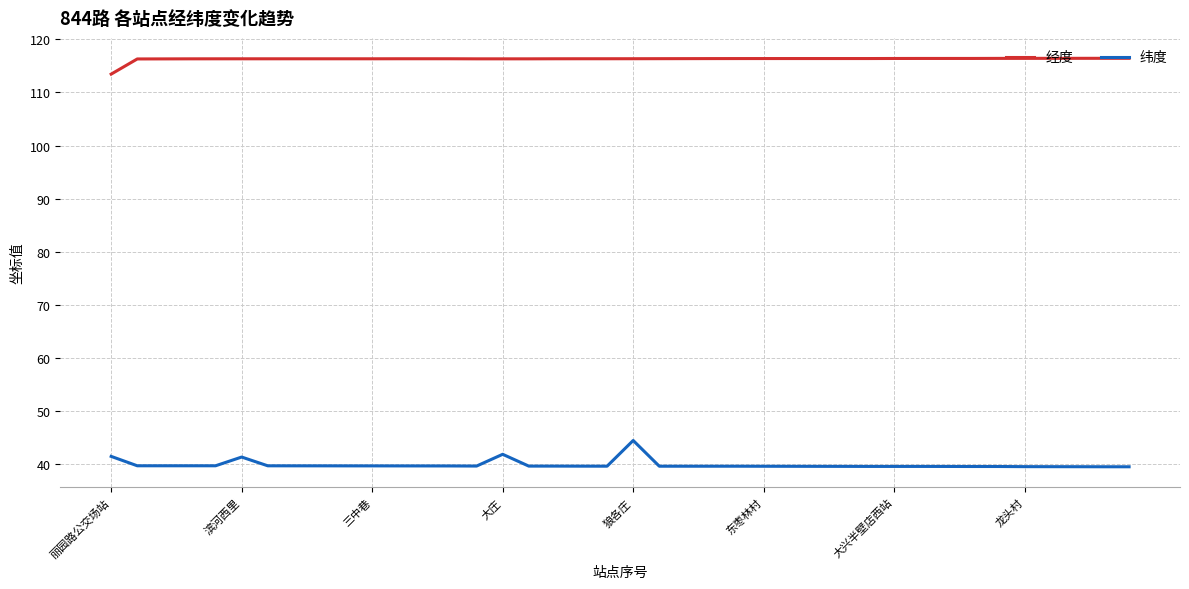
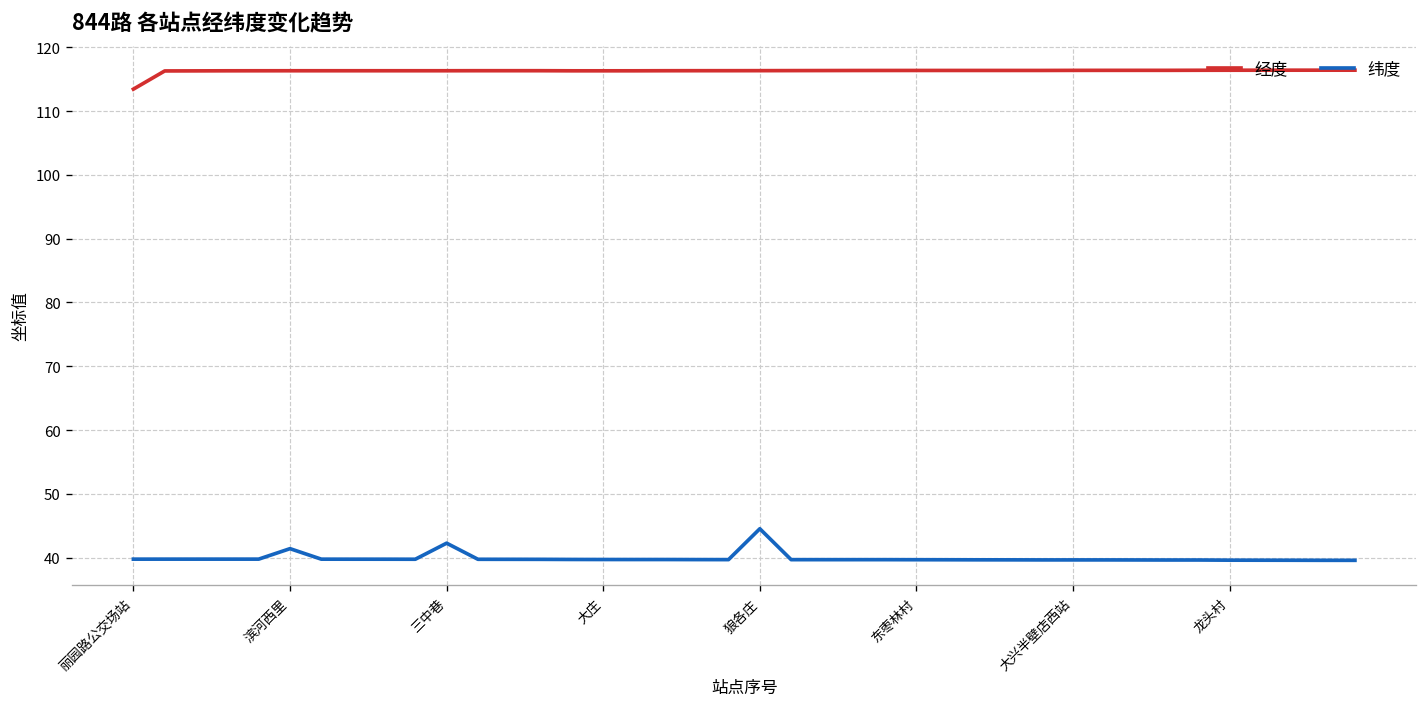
  {
    "经度": {
      "丽园路公交场站": 113,
      "滨河西里": 116,
      "三中巷": 116,
      "大庄": 116,
      "狼各庄": 116,
      "东枣林村": 116,
      "大兴半壁店西站": 116,
      "龙头村": 116
    },
    "纬度": {
-     "丽园路公交场站": 42,
+     "丽园路公交场站": 40,
      "滨河西里": 41,
-     "三中巷": 40,
-     "大庄": 42,
+     "三中巷": 42,
+     "大庄": 40,
      "狼各庄": 45,
      "东枣林村": 40,
      "大兴半壁店西站": 40,
      "龙头村": 40
    }
  }
